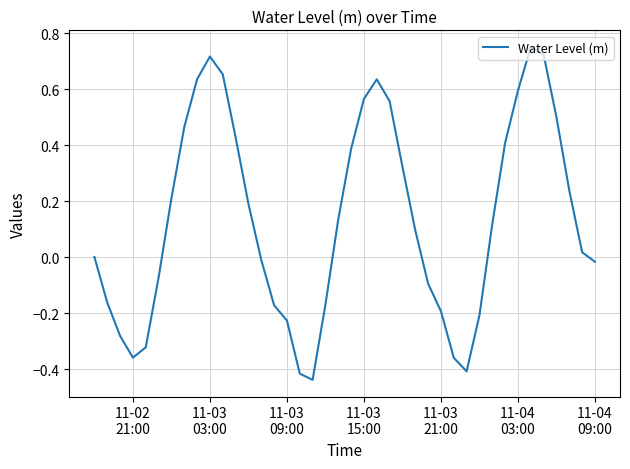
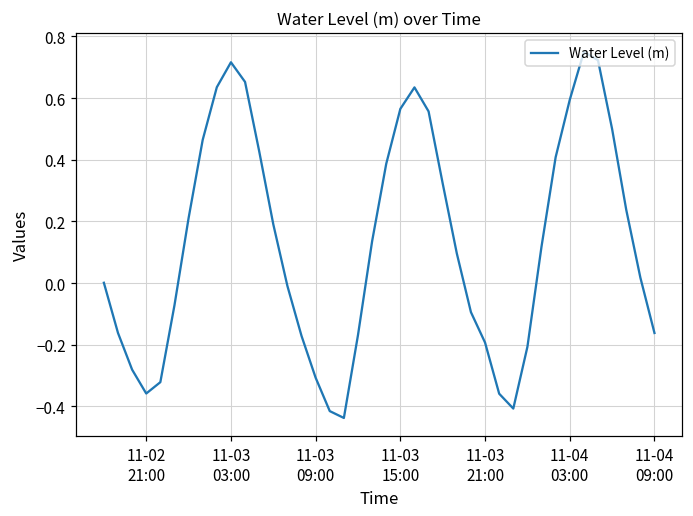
  {
    "11-02 21:00": -0.36,
    "11-03 03:00": 0.72,
-   "11-03 09:00": -0.23,
+   "11-03 09:00": -0.31,
    "11-03 15:00": 0.57,
    "11-03 21:00": -0.19,
    "11-04 03:00": 0.59,
-   "11-04 09:00": -0.02
+   "11-04 09:00": -0.16
  }
